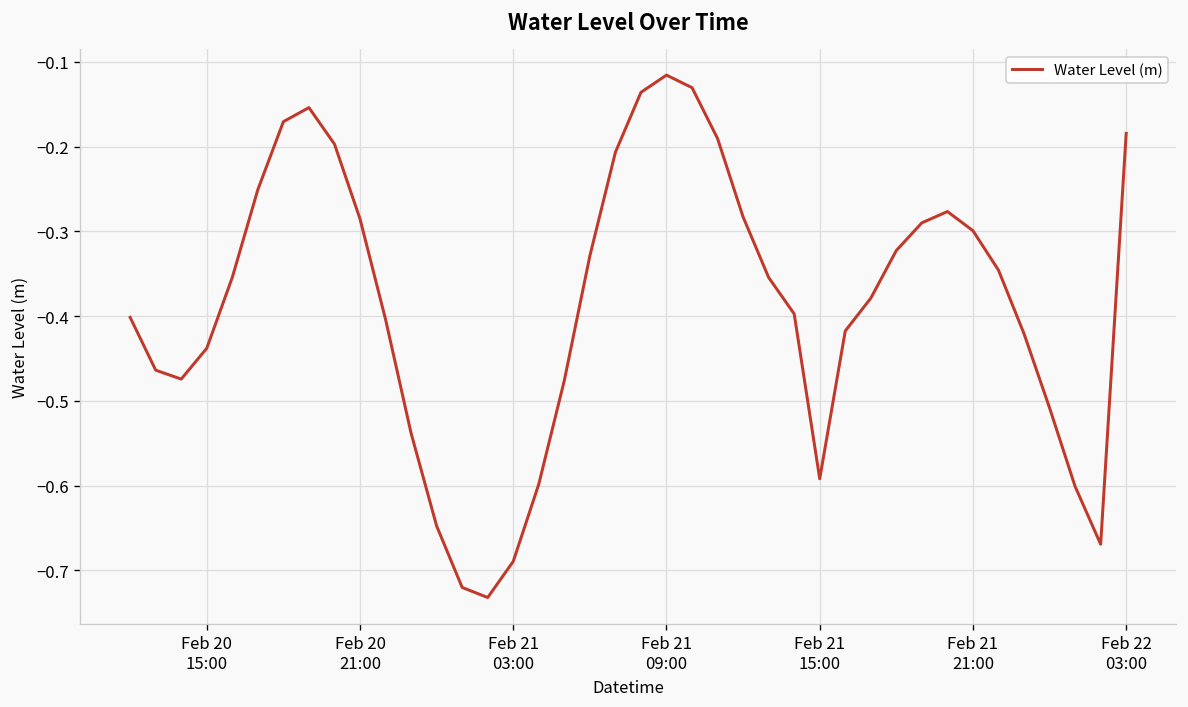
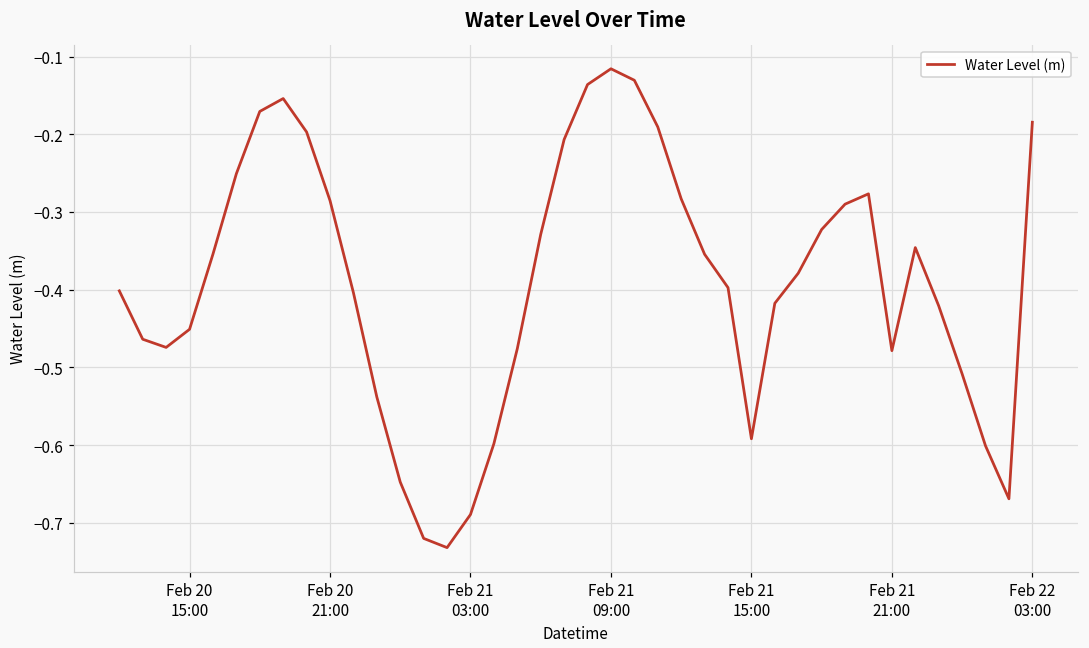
  {
-   "Feb 20 15:00": -0.44,
+   "Feb 20 15:00": -0.45,
    "Feb 20 21:00": -0.29,
    "Feb 21 03:00": -0.69,
    "Feb 21 09:00": -0.12,
    "Feb 21 15:00": -0.59,
-   "Feb 21 21:00": -0.30,
+   "Feb 21 21:00": -0.48,
    "Feb 22 03:00": -0.18
  }
